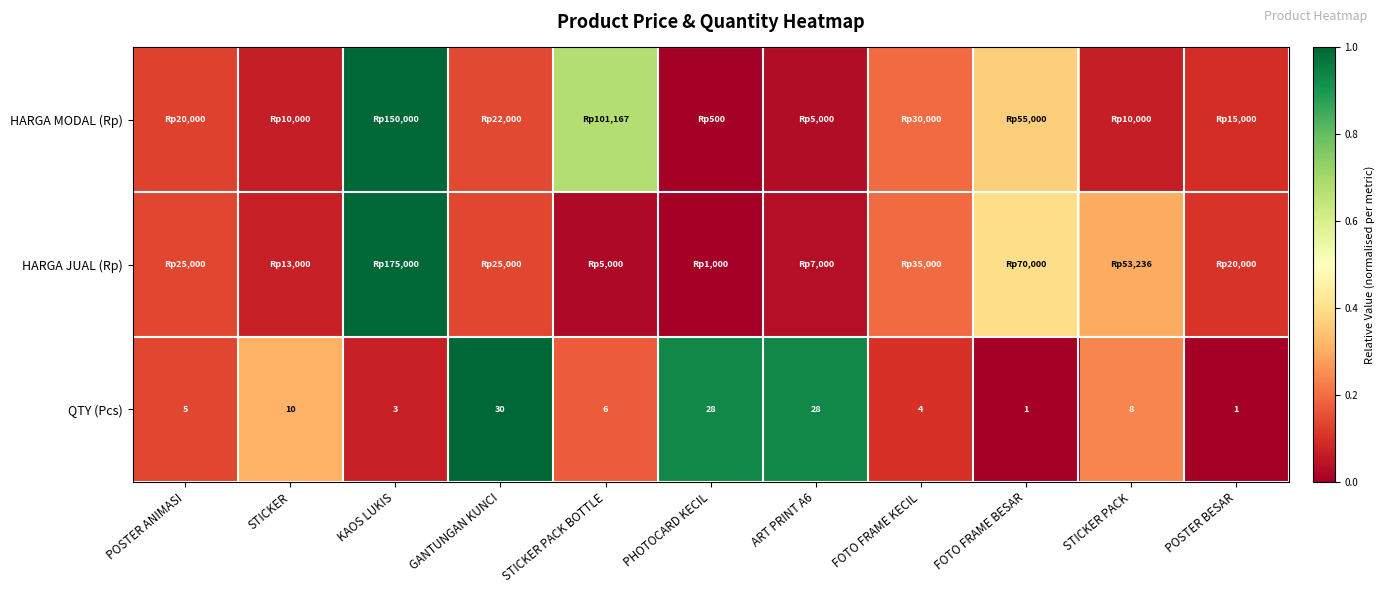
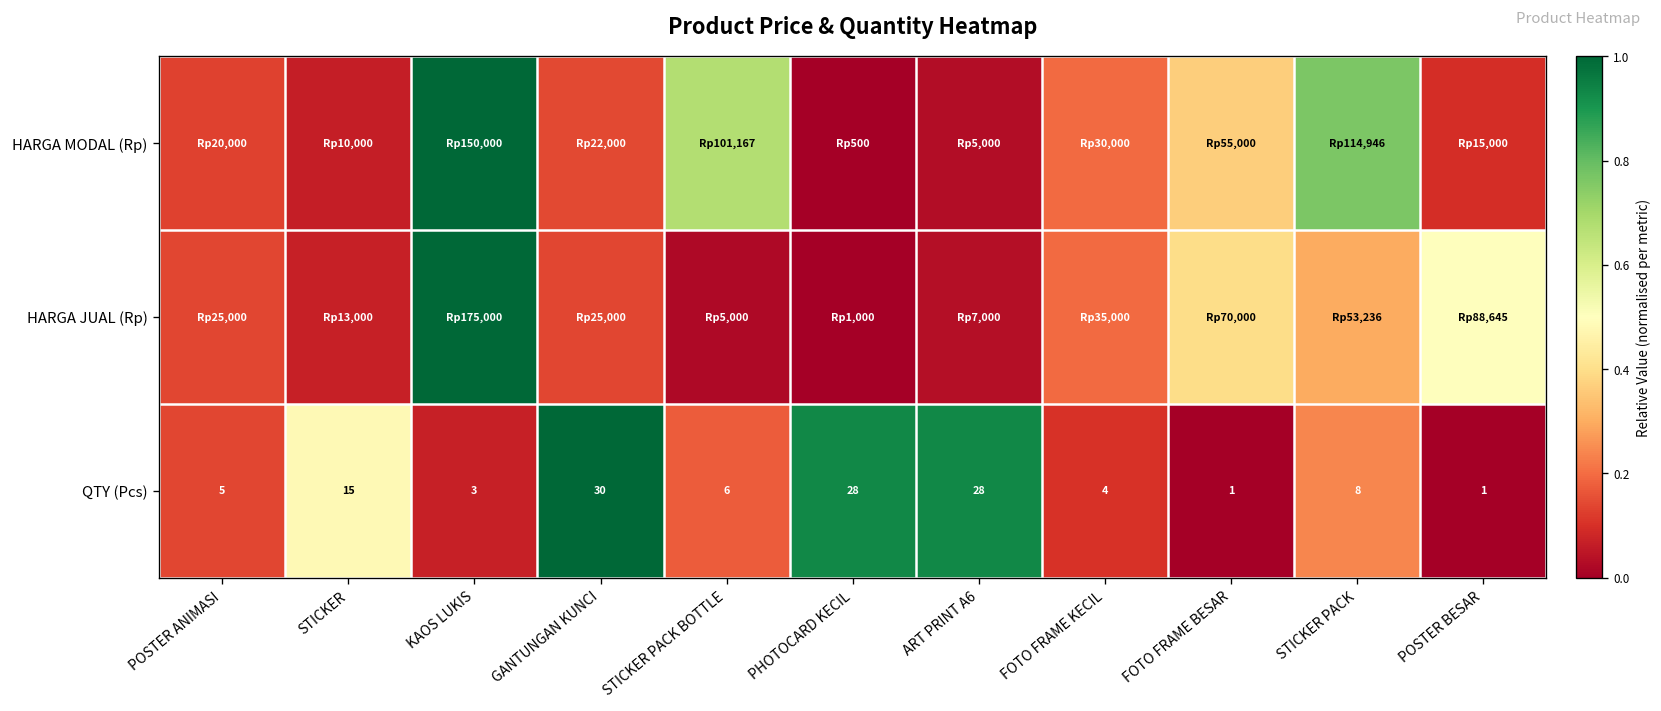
  {
    "HARGA MODAL (Rp)": {
-     "STICKER PACK": "10,000"
+     "STICKER PACK": "114,946"
    },
    "HARGA JUAL (Rp)": {
-     "POSTER BESAR": "20,000"
+     "POSTER BESAR": "88,645"
    },
    "QTY (Pcs)": {
      "POSTER ANIMASI": "5",
-     "STICKER": "10",
+     "STICKER": "15",
      "KAOS LUKIS": "3",
      "GANTUNGAN KUNCI": "30",
      "STICKER PACK BOTTLE": "6",
      "PHOTOCARD KECIL": "28",
      "ART PRINT A6": "28",
      "FOTO FRAME KECIL": "4",
      "FOTO FRAME BESAR": "1",
      "STICKER PACK": "8",
      "POSTER BESAR": "1"
    }
  }
